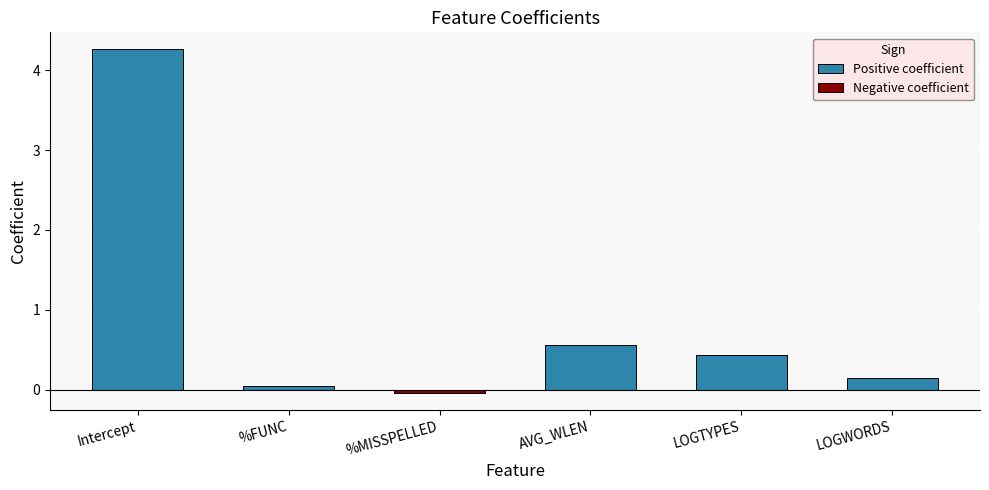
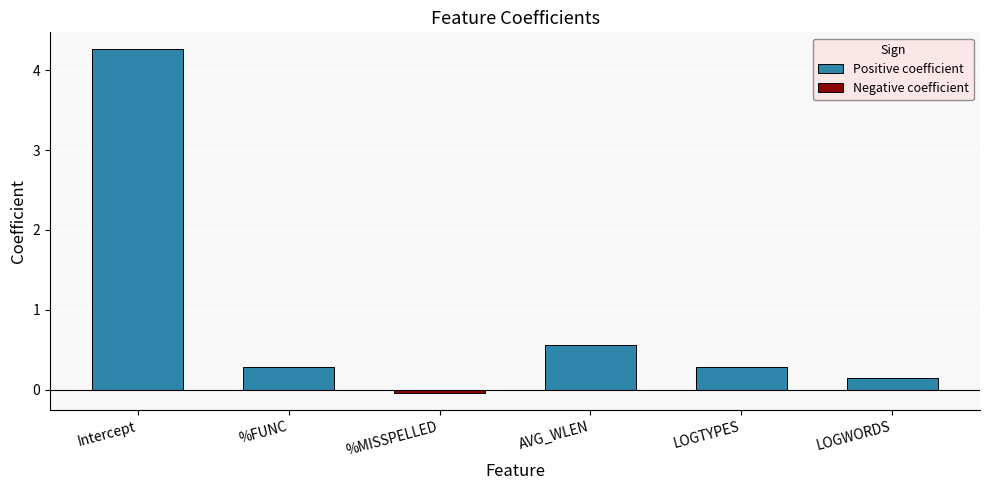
  {
    "Intercept": 4.3,
-   "%FUNC": 0.1,
+   "%FUNC": 0.3,
    "%MISSPELLED": 0.0,
    "AVG_WLEN": 0.6,
-   "LOGTYPES": 0.4,
+   "LOGTYPES": 0.3,
    "LOGWORDS": 0.2
  }
